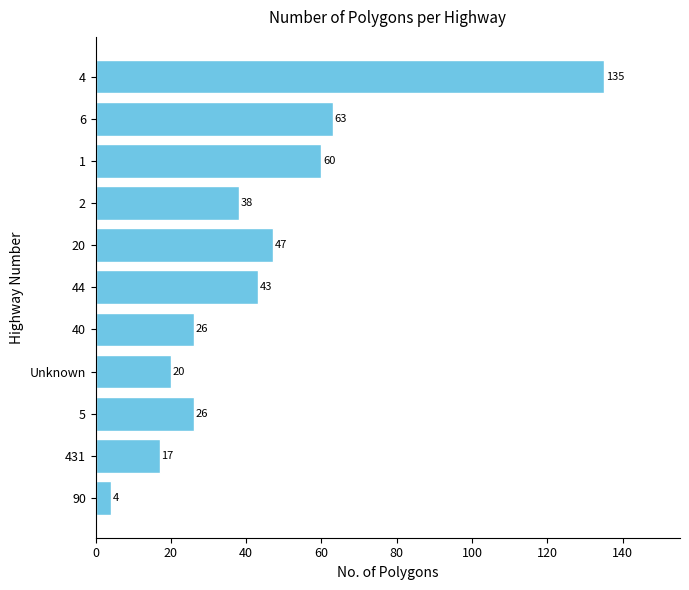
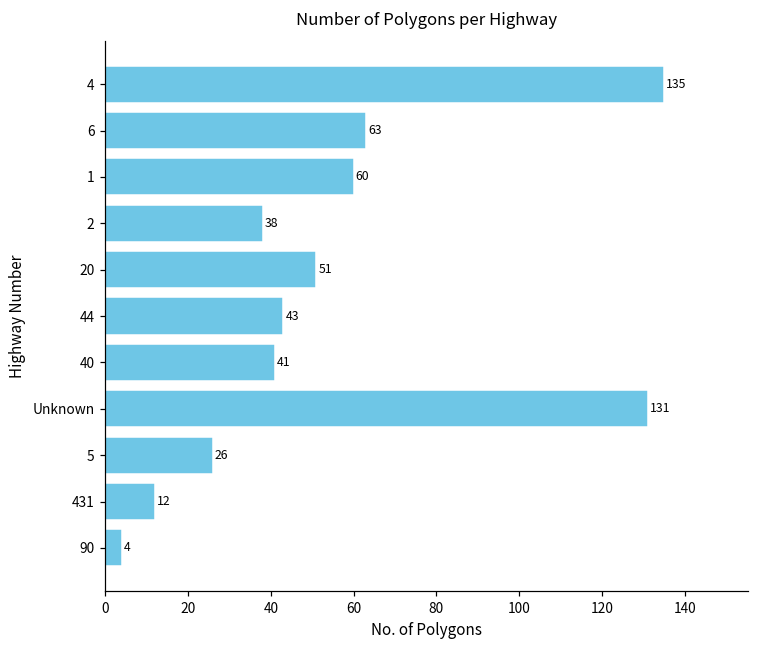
  {
    "4": 135,
    "6": 63,
    "1": 60,
    "2": 38,
-   "20": 47,
+   "20": 51,
    "44": 43,
-   "40": 26,
-   "Unknown": 20,
+   "40": 41,
+   "Unknown": 131,
    "5": 26,
-   "431": 17,
+   "431": 12,
    "90": 4
  }
